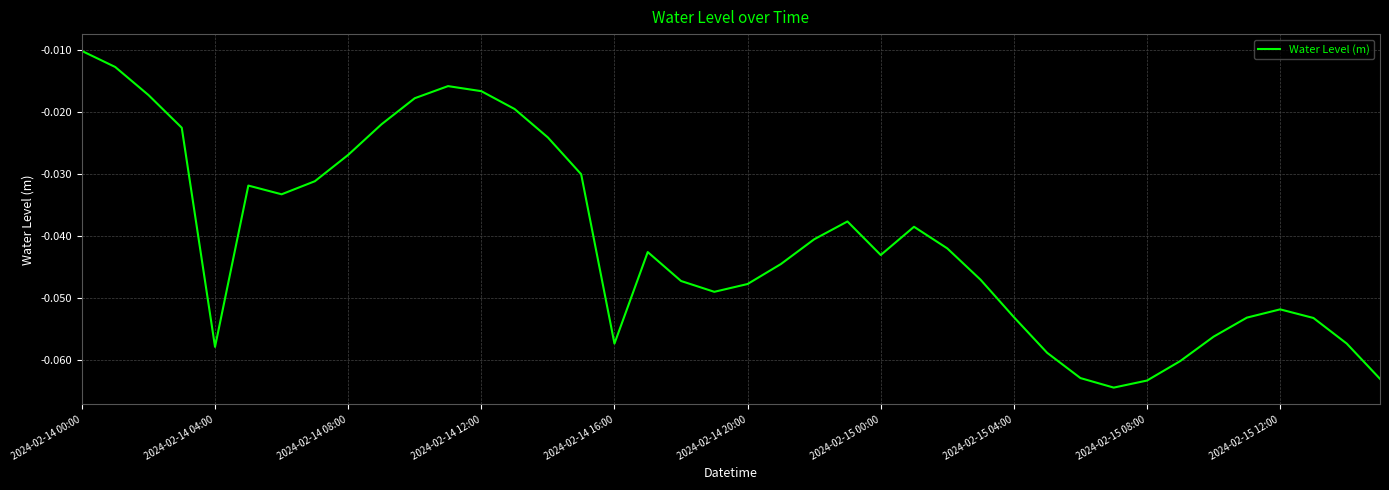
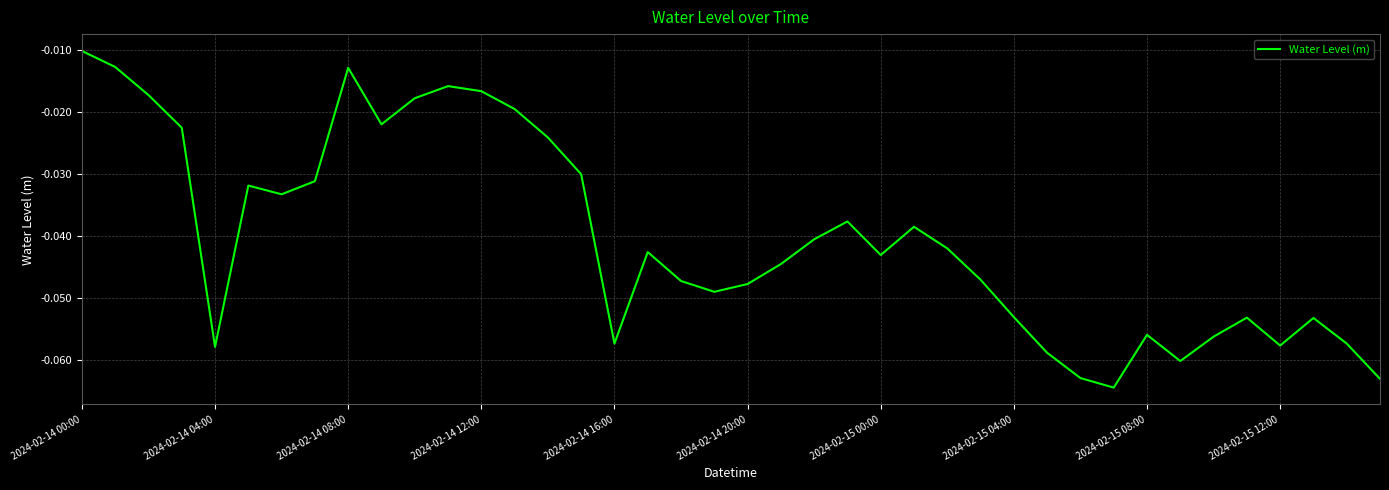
  {
    "2024-02-14 00:00": -0.010,
    "2024-02-14 04:00": -0.058,
-   "2024-02-14 08:00": -0.027,
+   "2024-02-14 08:00": -0.013,
    "2024-02-14 12:00": -0.017,
    "2024-02-14 16:00": -0.057,
    "2024-02-14 20:00": -0.048,
    "2024-02-15 00:00": -0.043,
    "2024-02-15 04:00": -0.053,
-   "2024-02-15 08:00": -0.063,
-   "2024-02-15 12:00": -0.052
+   "2024-02-15 08:00": -0.056,
+   "2024-02-15 12:00": -0.058
  }
